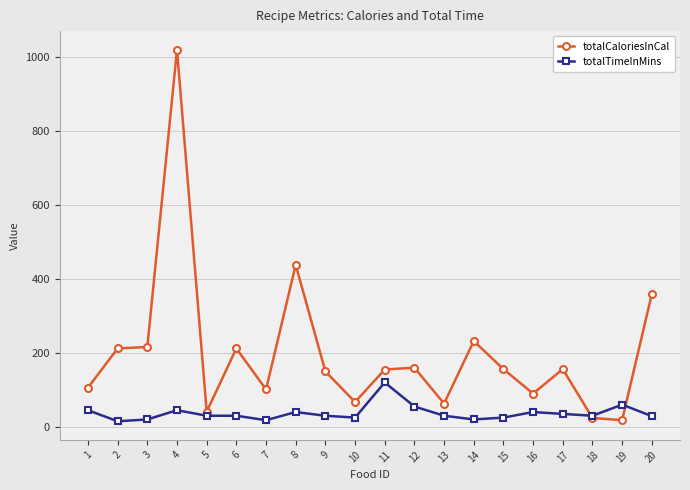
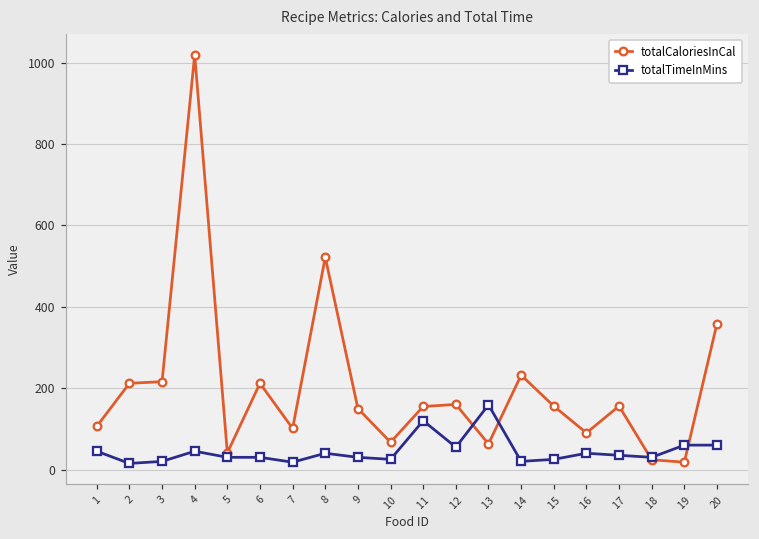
  {
    "totalCaloriesInCal": {
      "1": 110,
      "2": 210,
      "3": 220,
      "4": 1020,
      "5": 40,
      "6": 210,
      "7": 100,
-     "8": 440,
+     "8": 520,
      "9": 150,
      "10": 70,
      "11": 160,
      "12": 160,
      "13": 60,
      "14": 230,
      "15": 160,
      "16": 90,
      "17": 160,
      "19": 20,
      "20": 360
    },
    "totalTimeInMins": {
      "1": 50,
      "2": 20,
      "3": 20,
      "4": 50,
      "5": 30,
      "6": 30,
      "7": 20,
      "8": 40,
      "9": 30,
      "10": 30,
      "11": 120,
      "12": 60,
-     "13": 30,
+     "13": 160,
      "14": 20,
      "15": 30,
      "16": 40,
      "17": 40,
      "19": 60,
-     "20": 30
+     "20": 60
    }
  }
